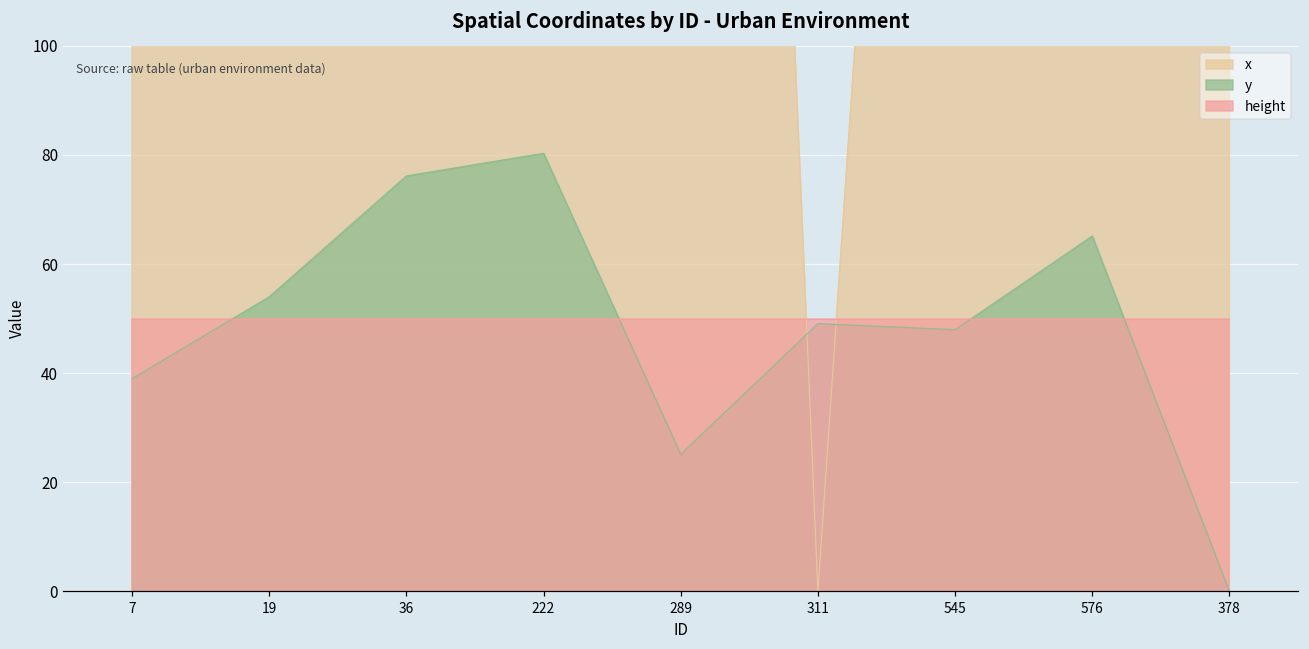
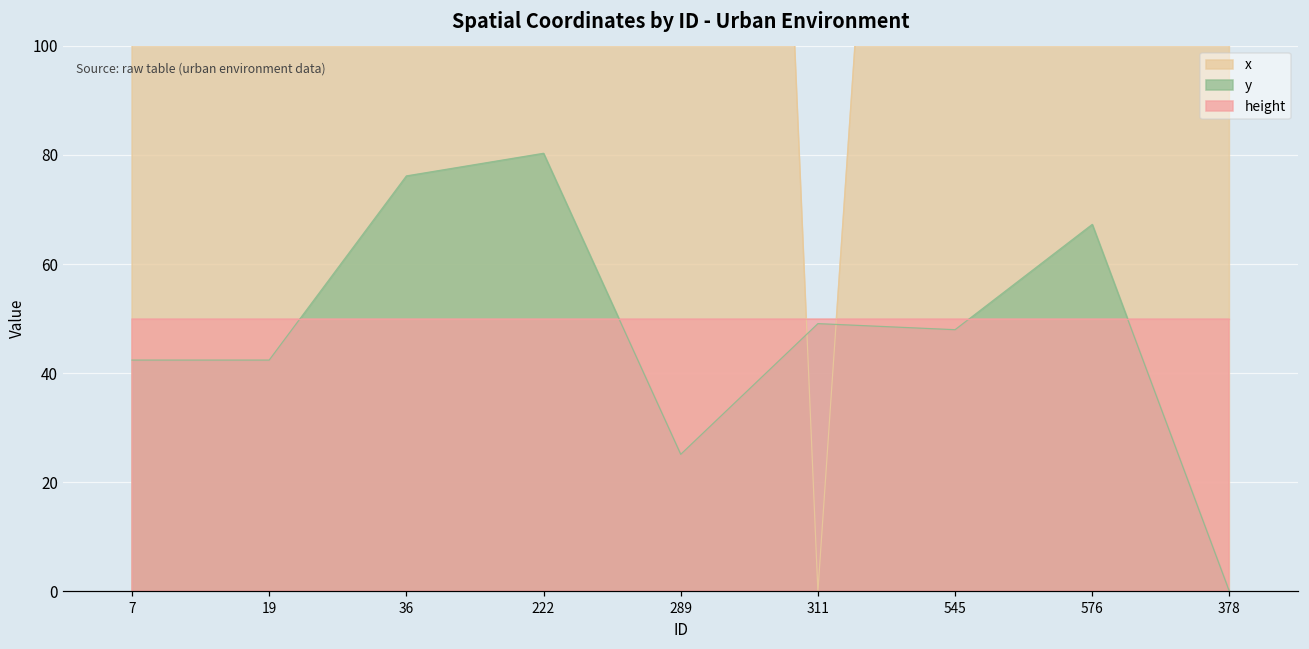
  {
    "y": {
-     "7": 39,
-     "19": 54,
+     "7": 42,
+     "19": 42,
      "36": 76,
      "222": 80,
      "289": 25,
      "311": 49,
      "545": 48,
-     "576": 65,
+     "576": 67,
      "378": 0
    }
  }
